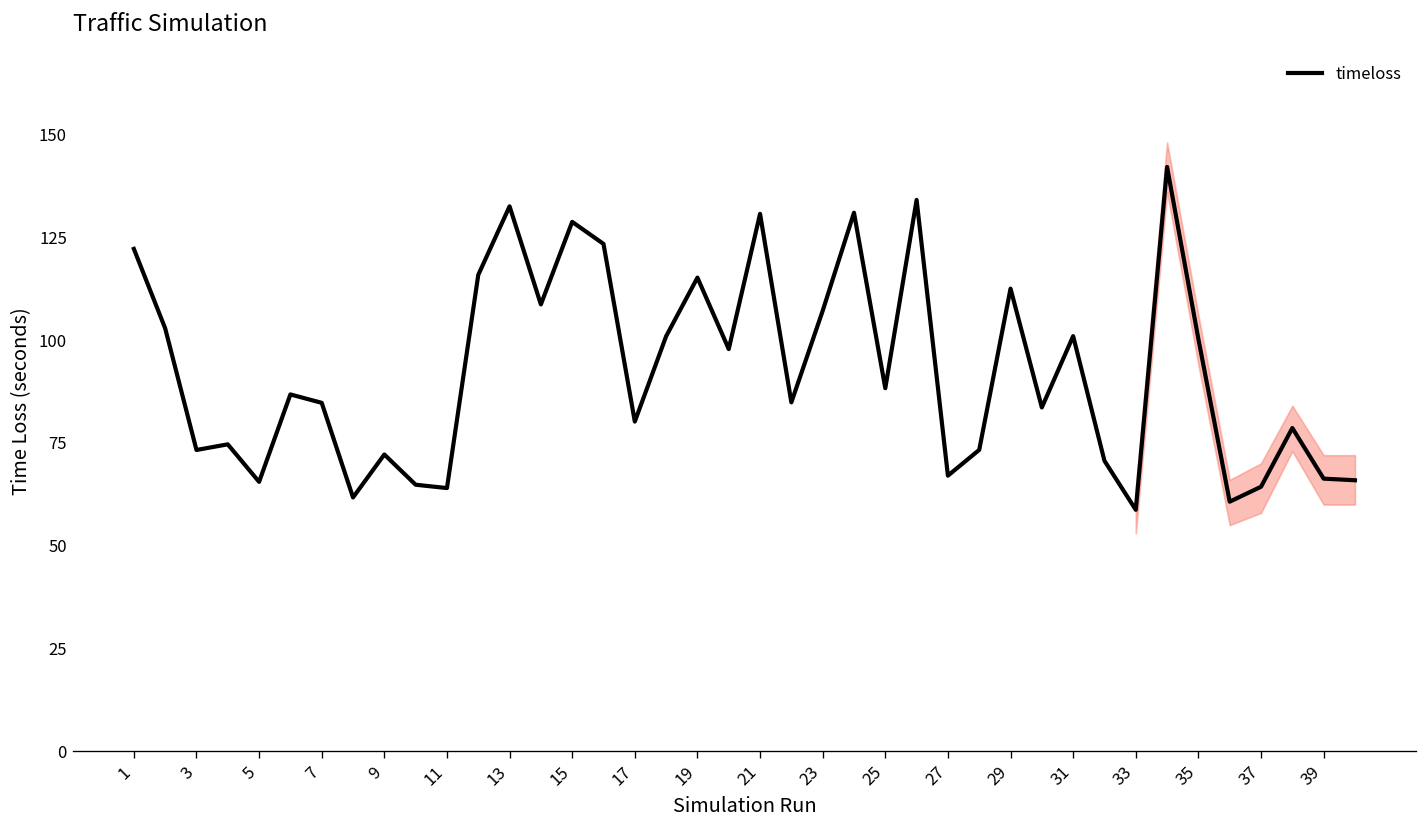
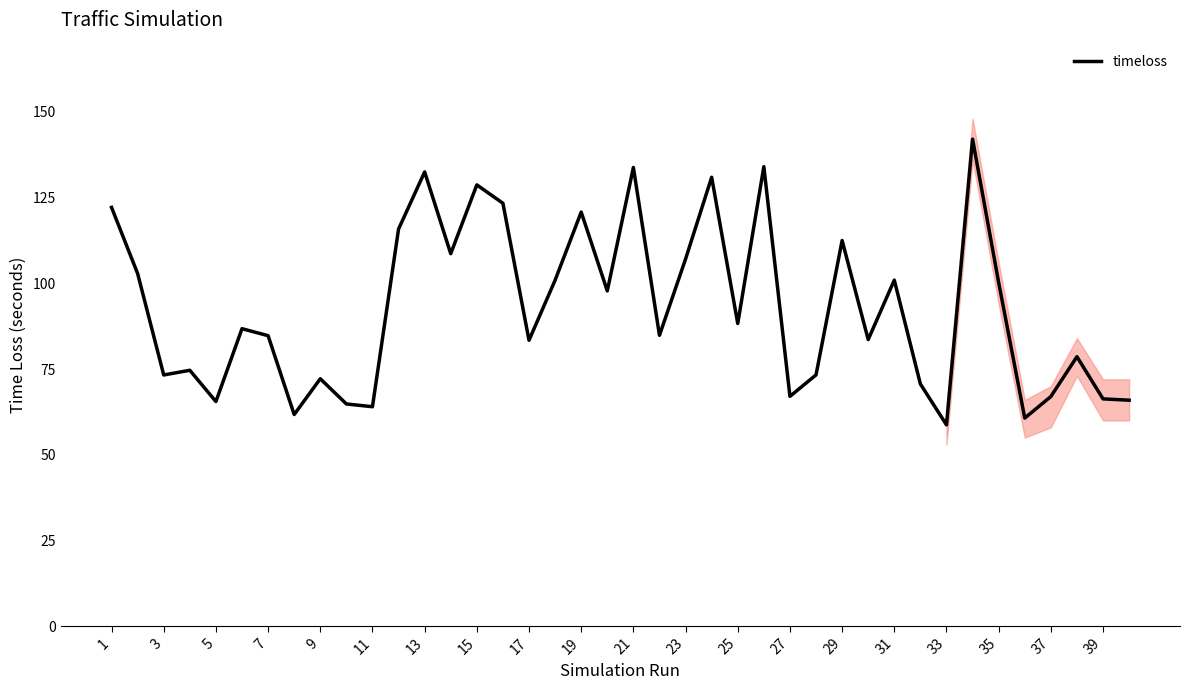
  {
    "timeloss": {
      "1": 122,
      "3": 73,
      "5": 66,
      "7": 85,
      "9": 72,
      "11": 64,
      "13": 132,
      "15": 129,
-     "17": 80,
-     "19": 115,
-     "21": 131,
+     "17": 83,
+     "19": 121,
+     "21": 134,
      "23": 107,
      "25": 88,
      "27": 67,
      "29": 112,
      "31": 101,
      "33": 59,
      "35": 100,
-     "37": 64,
+     "37": 67,
      "39": 66
    }
  }
